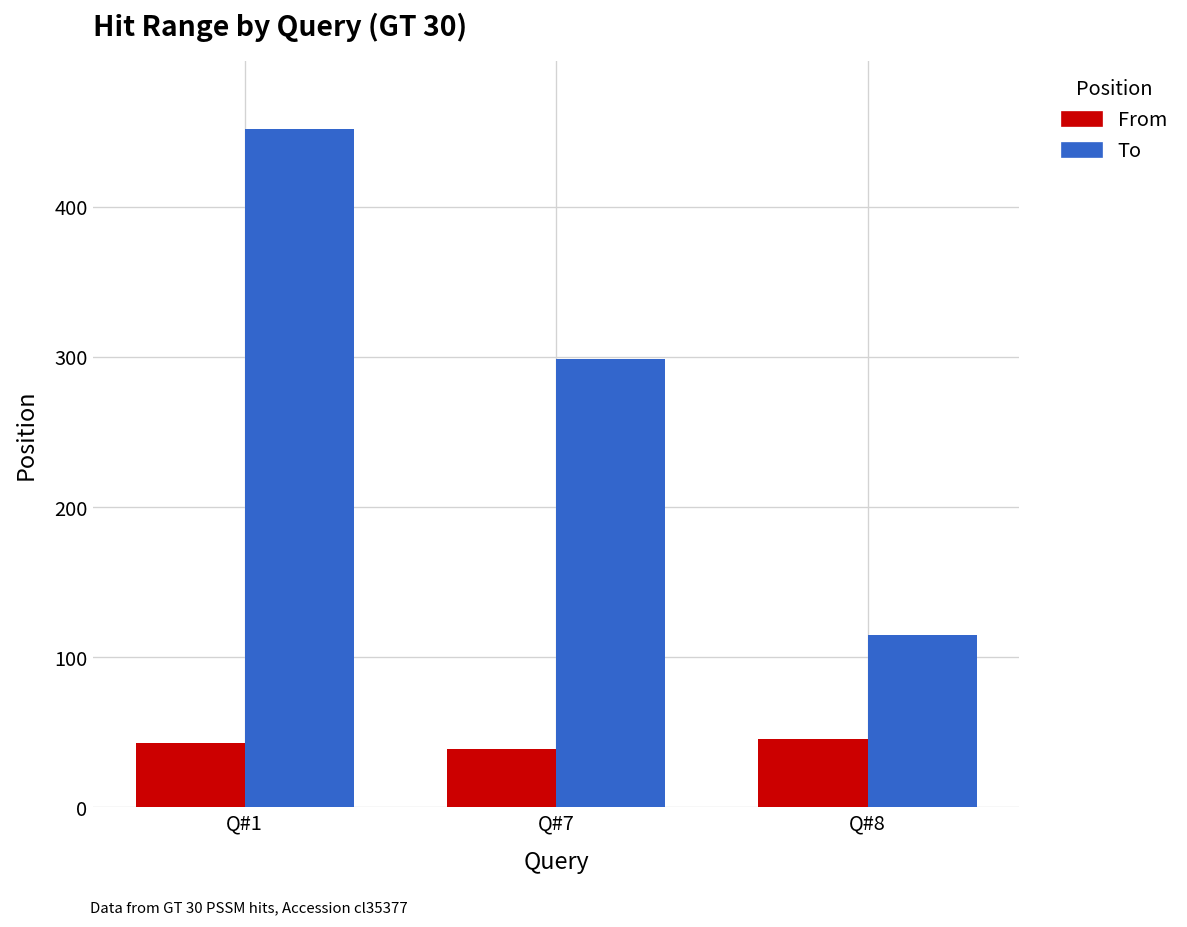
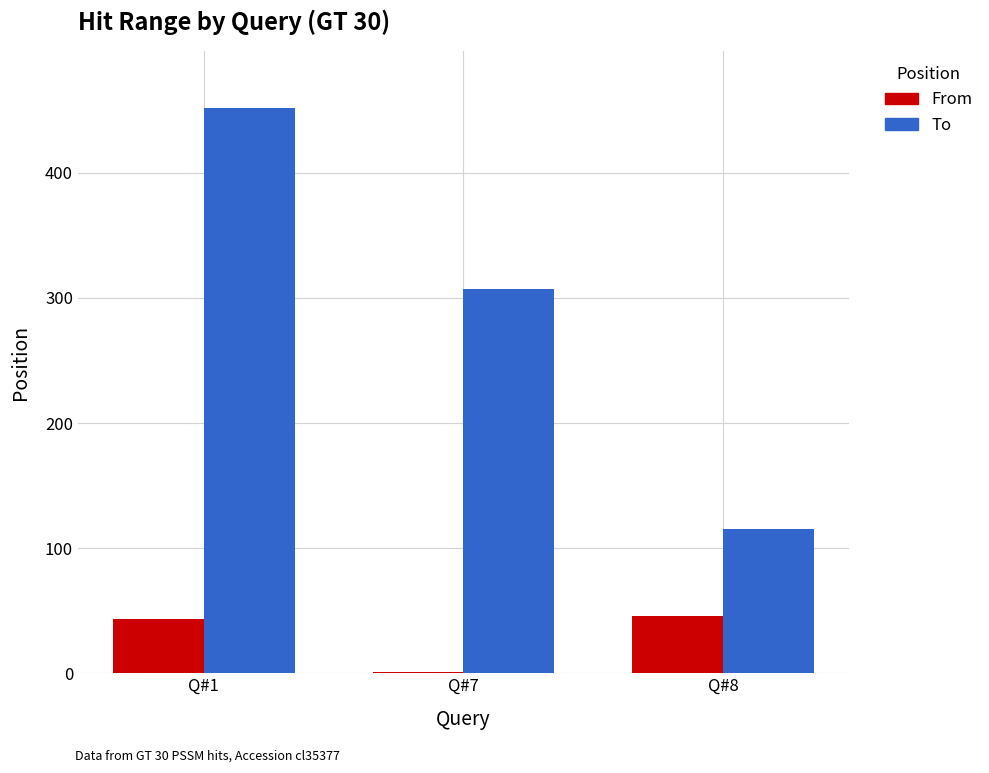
  {
    "From": {
      "Q#1": 43,
-     "Q#7": 39,
+     "Q#7": 1,
      "Q#8": 45
    },
    "To": {
      "Q#1": 452,
-     "Q#7": 299,
+     "Q#7": 307,
      "Q#8": 115
    }
  }
